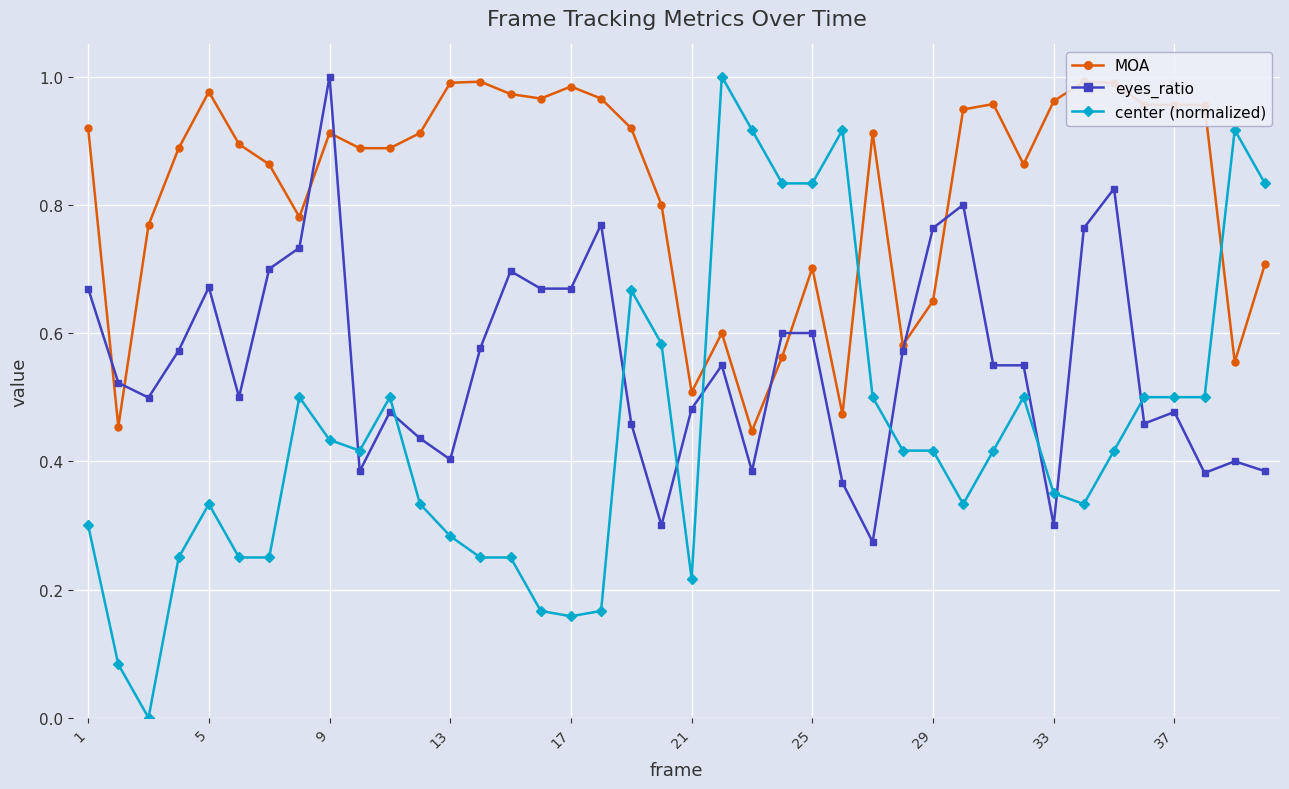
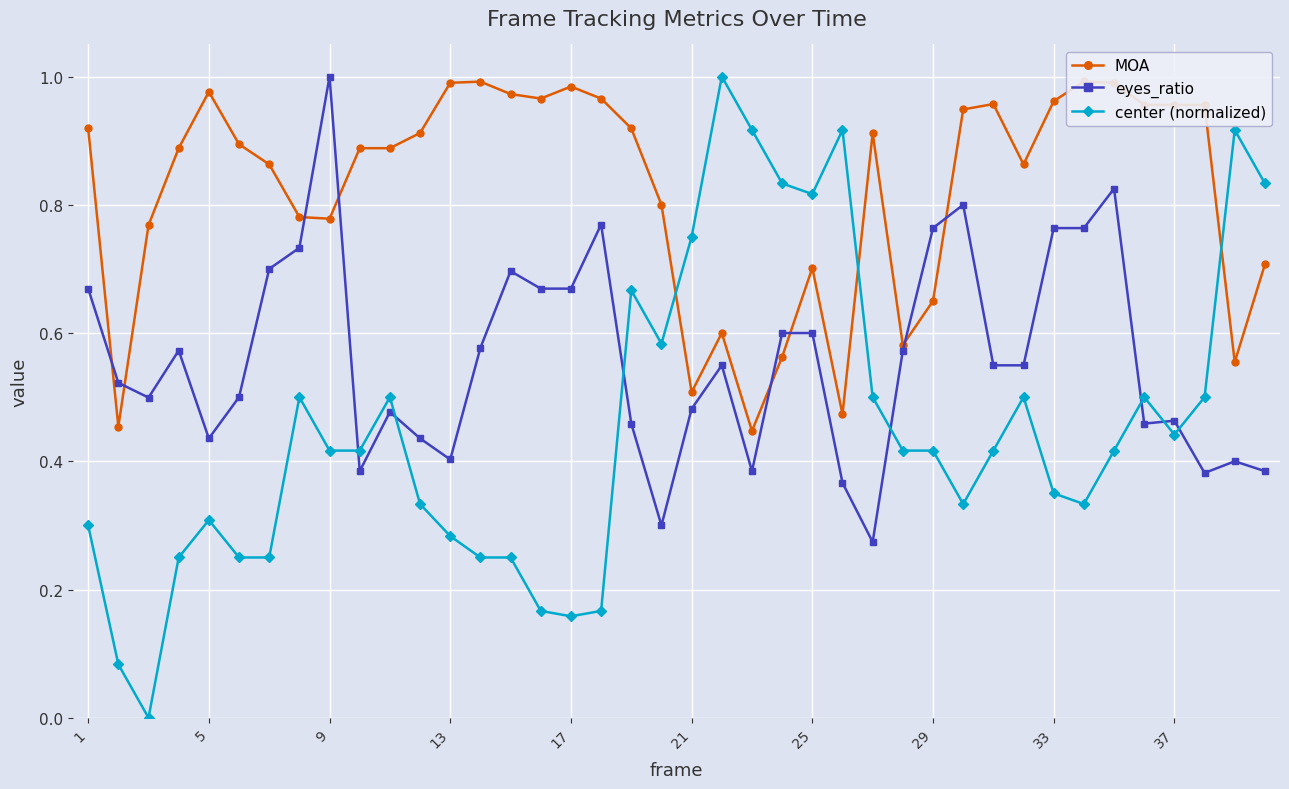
  {
    "MOA": {
      "1": 0.92,
      "5": 0.98,
-     "9": 0.91,
+     "9": 0.78,
      "13": 0.99,
      "17": 0.98,
      "21": 0.51,
      "25": 0.70,
      "29": 0.65,
      "33": 0.96
    },
    "eyes_ratio": {
      "1": 0.67,
-     "5": 0.67,
+     "5": 0.44,
      "9": 1.00,
      "13": 0.40,
      "17": 0.67,
      "21": 0.48,
      "25": 0.60,
      "29": 0.76,
-     "33": 0.30,
-     "37": 0.48
+     "33": 0.76,
+     "37": 0.46
    },
    "center (normalized)": {
      "1": 0.30,
-     "5": 0.33,
-     "9": 0.43,
+     "5": 0.31,
+     "9": 0.42,
      "13": 0.28,
      "17": 0.16,
-     "21": 0.22,
-     "25": 0.83,
+     "21": 0.75,
+     "25": 0.82,
      "29": 0.42,
      "33": 0.35,
-     "37": 0.50
+     "37": 0.44
    }
  }
